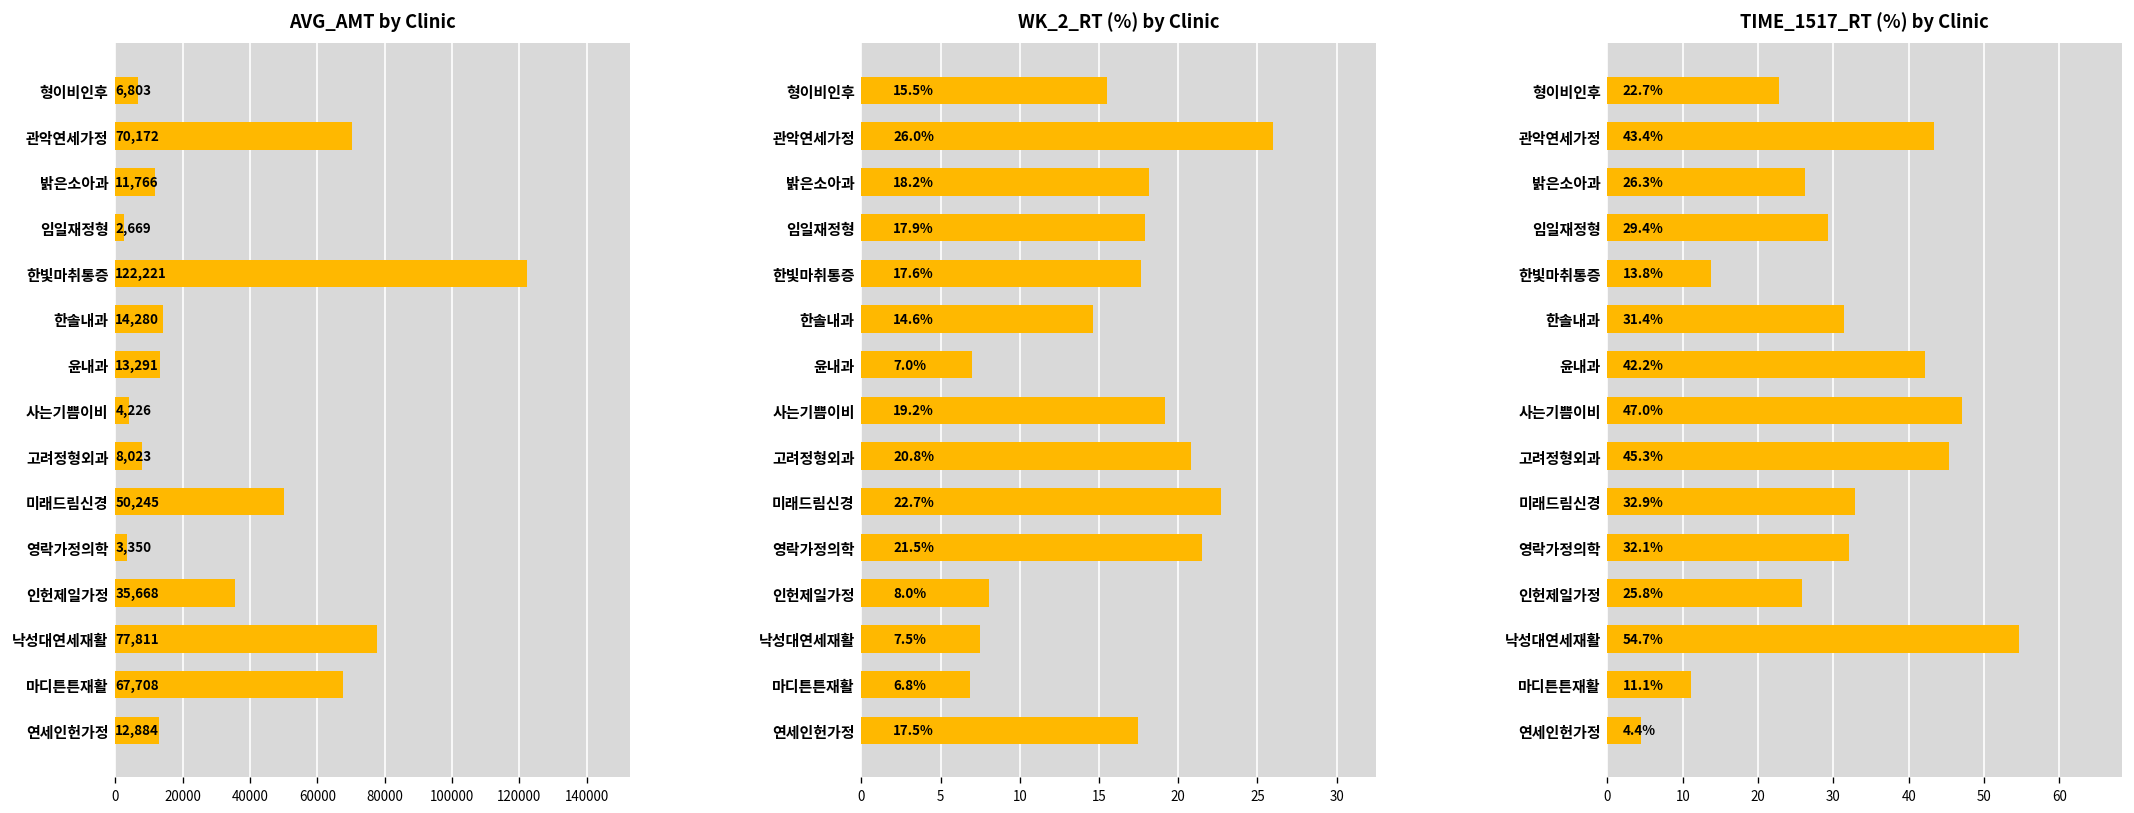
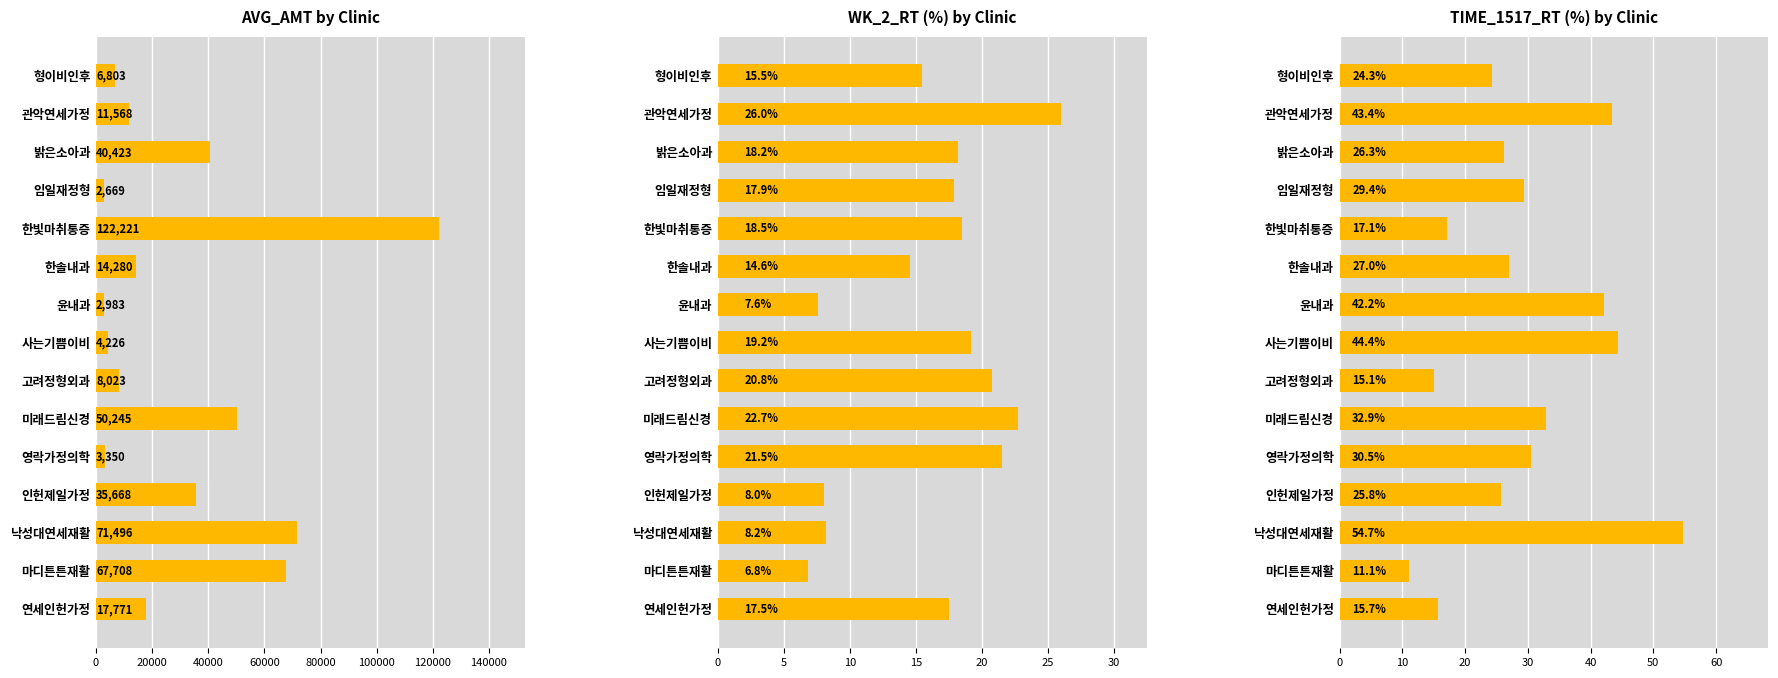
  {
    "AVG_AMT by Clinic": {
      "형이비인후": "6,803",
-     "관악연세가정": "70,172",
-     "밝은소아과": "11,766",
+     "관악연세가정": "11,568",
+     "밝은소아과": "40,423",
      "임일재정형": "2,669",
      "한빛마취통증": "122,221",
      "한솔내과": "14,280",
-     "윤내과": "13,291",
+     "윤내과": "2,983",
      "사는기쁨이비": "4,226",
      "고려정형외과": "8,023",
      "미래드림신경": "50,245",
      "영락가정의학": "3,350",
      "인헌제일가정": "35,668",
-     "낙성대연세재활": "77,811",
+     "낙성대연세재활": "71,496",
      "마디튼튼재활": "67,708",
-     "연세인헌가정": "12,884"
+     "연세인헌가정": "17,771"
    },
    "WK_2_RT (%) by Clinic": {
      "형이비인후": "15.5%",
      "관악연세가정": "26.0%",
      "밝은소아과": "18.2%",
      "임일재정형": "17.9%",
-     "한빛마취통증": "17.6%",
+     "한빛마취통증": "18.5%",
      "한솔내과": "14.6%",
-     "윤내과": "7.0%",
+     "윤내과": "7.6%",
      "사는기쁨이비": "19.2%",
      "고려정형외과": "20.8%",
      "미래드림신경": "22.7%",
      "영락가정의학": "21.5%",
      "인헌제일가정": "8.0%",
-     "낙성대연세재활": "7.5%",
+     "낙성대연세재활": "8.2%",
      "마디튼튼재활": "6.8%",
      "연세인헌가정": "17.5%"
    },
    "TIME_1517_RT (%) by Clinic": {
-     "형이비인후": "22.7%",
+     "형이비인후": "24.3%",
      "관악연세가정": "43.4%",
      "밝은소아과": "26.3%",
      "임일재정형": "29.4%",
-     "한빛마취통증": "13.8%",
-     "한솔내과": "31.4%",
+     "한빛마취통증": "17.1%",
+     "한솔내과": "27.0%",
      "윤내과": "42.2%",
-     "사는기쁨이비": "47.0%",
-     "고려정형외과": "45.3%",
+     "사는기쁨이비": "44.4%",
+     "고려정형외과": "15.1%",
      "미래드림신경": "32.9%",
-     "영락가정의학": "32.1%",
+     "영락가정의학": "30.5%",
      "인헌제일가정": "25.8%",
      "낙성대연세재활": "54.7%",
      "마디튼튼재활": "11.1%",
-     "연세인헌가정": "4.4%"
+     "연세인헌가정": "15.7%"
    }
  }
